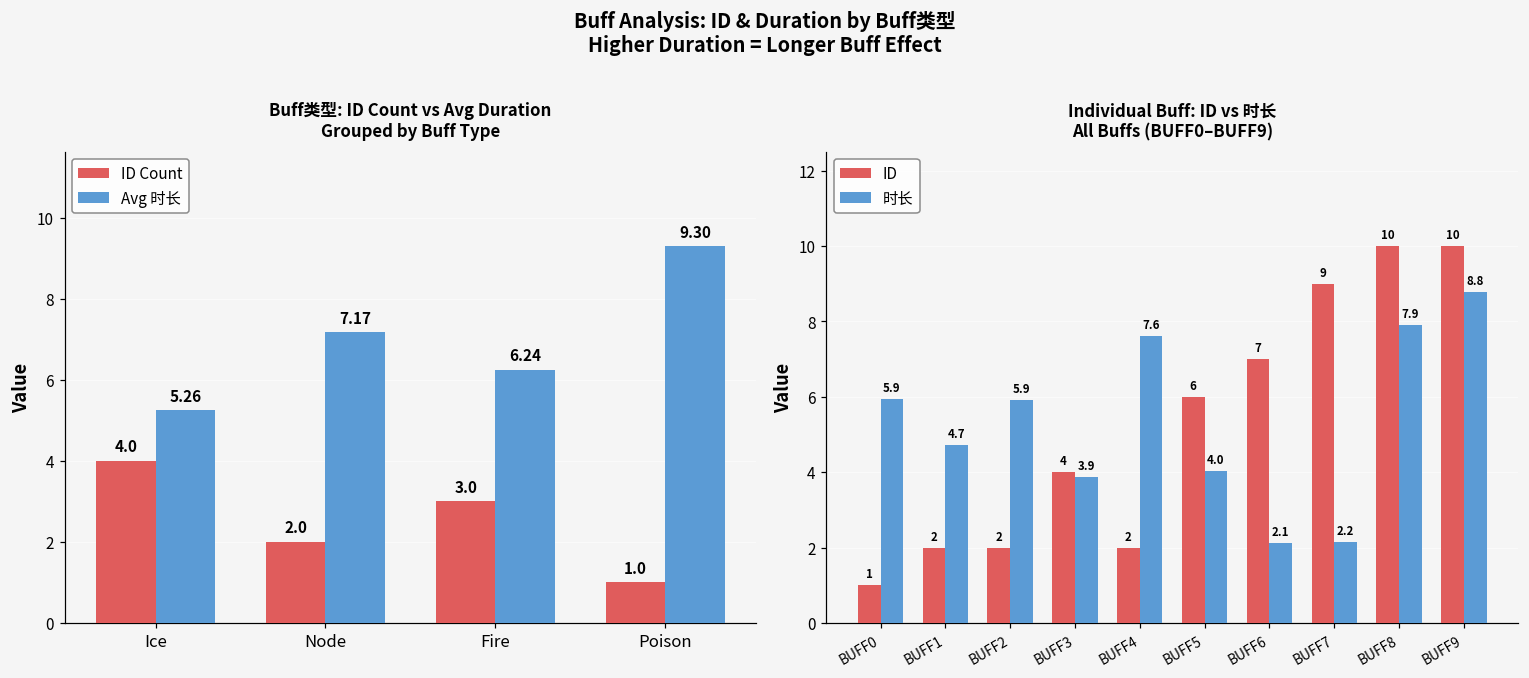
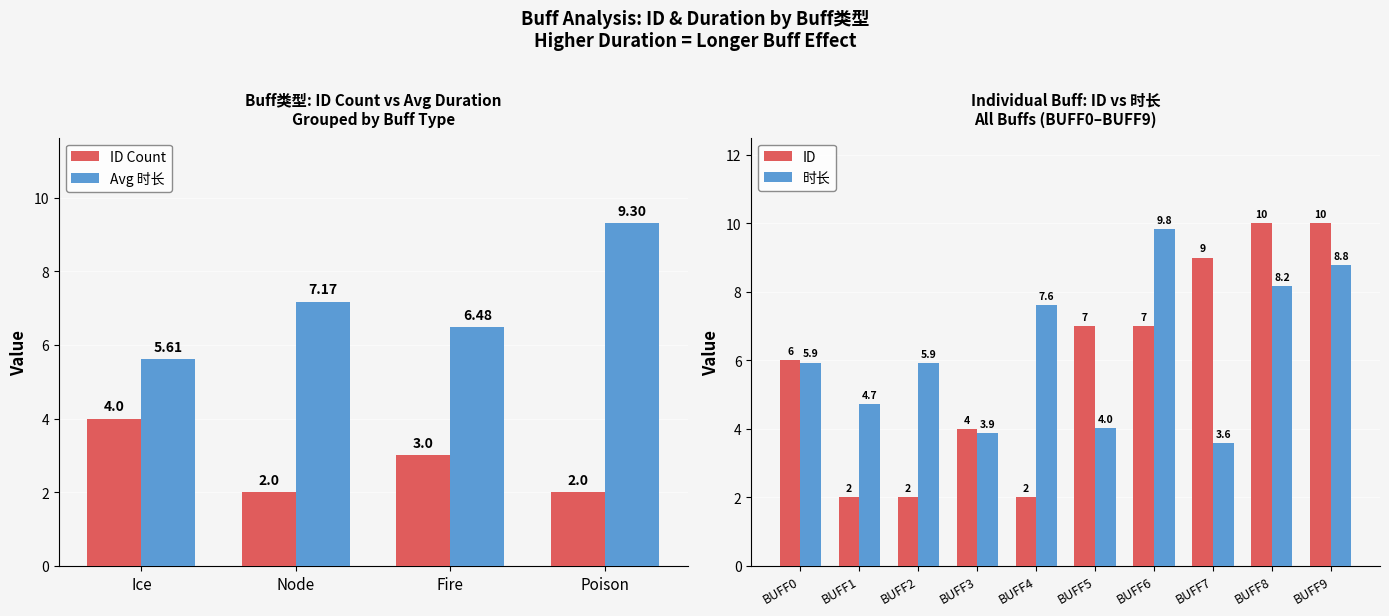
  {
    "Buff类型: ID Count vs Avg Duration Grouped by Buff Type": {
      "ID Count": {
        "Ice": 4.0,
        "Node": 2.0,
        "Fire": 3.0,
-       "Poison": 1.0
+       "Poison": 2.0
      },
      "Avg 时长": {
-       "Ice": 5.26,
+       "Ice": 5.61,
        "Node": 7.17,
-       "Fire": 6.24,
+       "Fire": 6.48,
        "Poison": 9.30
      }
    },
    "Individual Buff: ID vs 时长 All Buffs (BUFF0–BUFF9)": {
      "ID": {
-       "BUFF0": 1,
+       "BUFF0": 6,
        "BUFF1": 2,
        "BUFF2": 2,
        "BUFF3": 4,
        "BUFF4": 2,
-       "BUFF5": 6,
+       "BUFF5": 7,
        "BUFF6": 7,
        "BUFF7": 9,
        "BUFF8": 10,
        "BUFF9": 10
      },
      "时长": {
        "BUFF0": 5.9,
        "BUFF1": 4.7,
        "BUFF2": 5.9,
        "BUFF3": 3.9,
        "BUFF4": 7.6,
        "BUFF5": 4.0,
-       "BUFF6": 2.1,
-       "BUFF7": 2.2,
-       "BUFF8": 7.9,
+       "BUFF6": 9.8,
+       "BUFF7": 3.6,
+       "BUFF8": 8.2,
        "BUFF9": 8.8
      }
    }
  }
